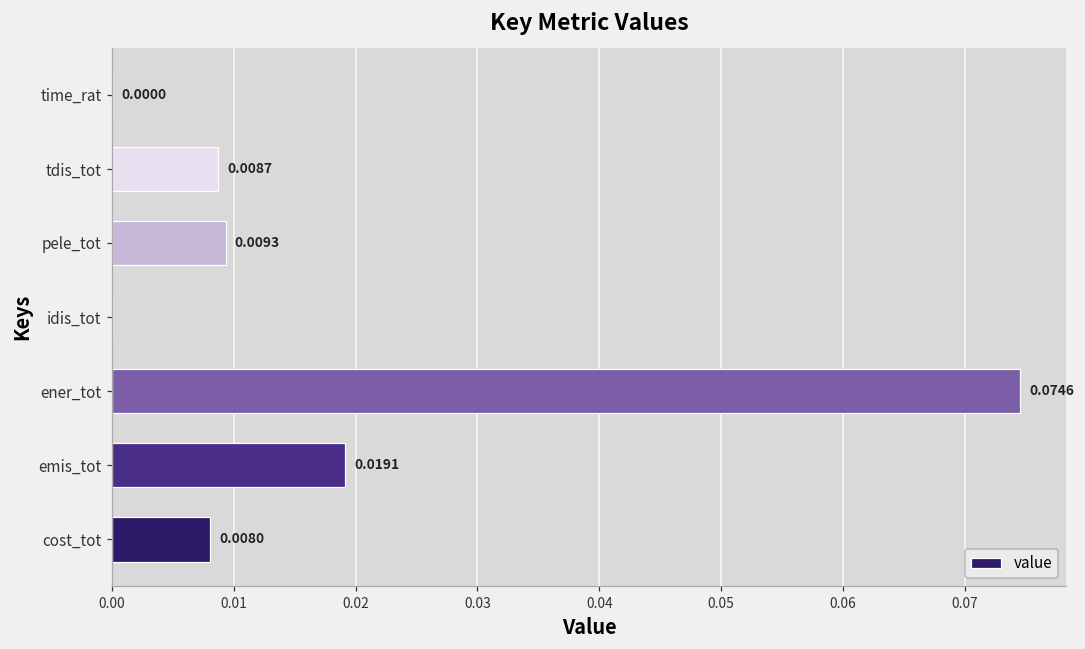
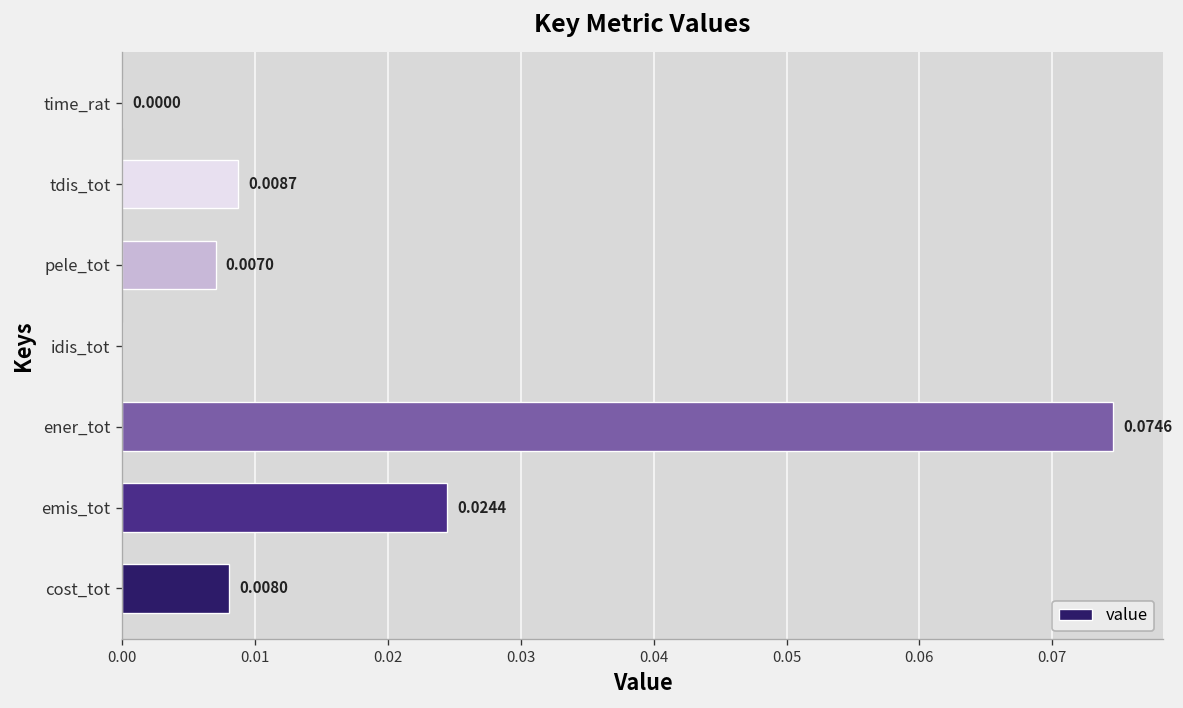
  {
    "time_rat": 0.0000,
    "tdis_tot": 0.0087,
-   "pele_tot": 0.0093,
+   "pele_tot": 0.0070,
    "ener_tot": 0.0746,
-   "emis_tot": 0.0191,
+   "emis_tot": 0.0244,
    "cost_tot": 0.0080
  }
